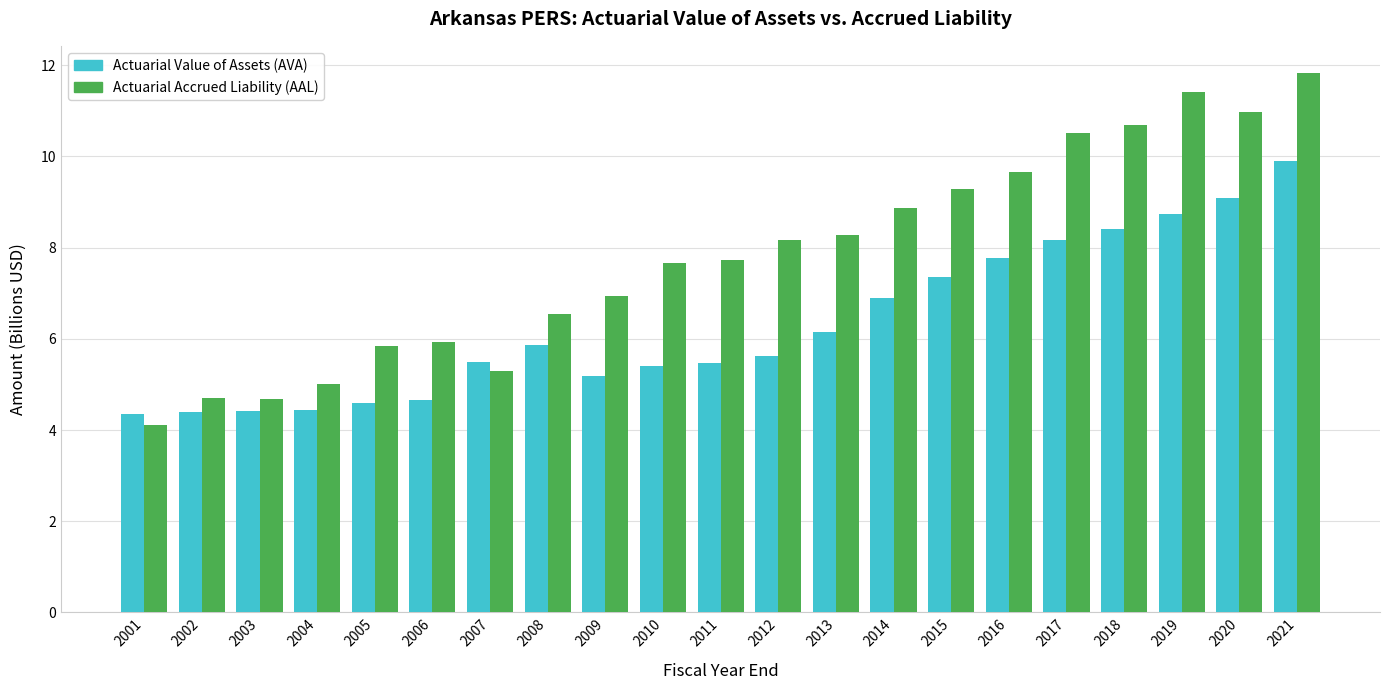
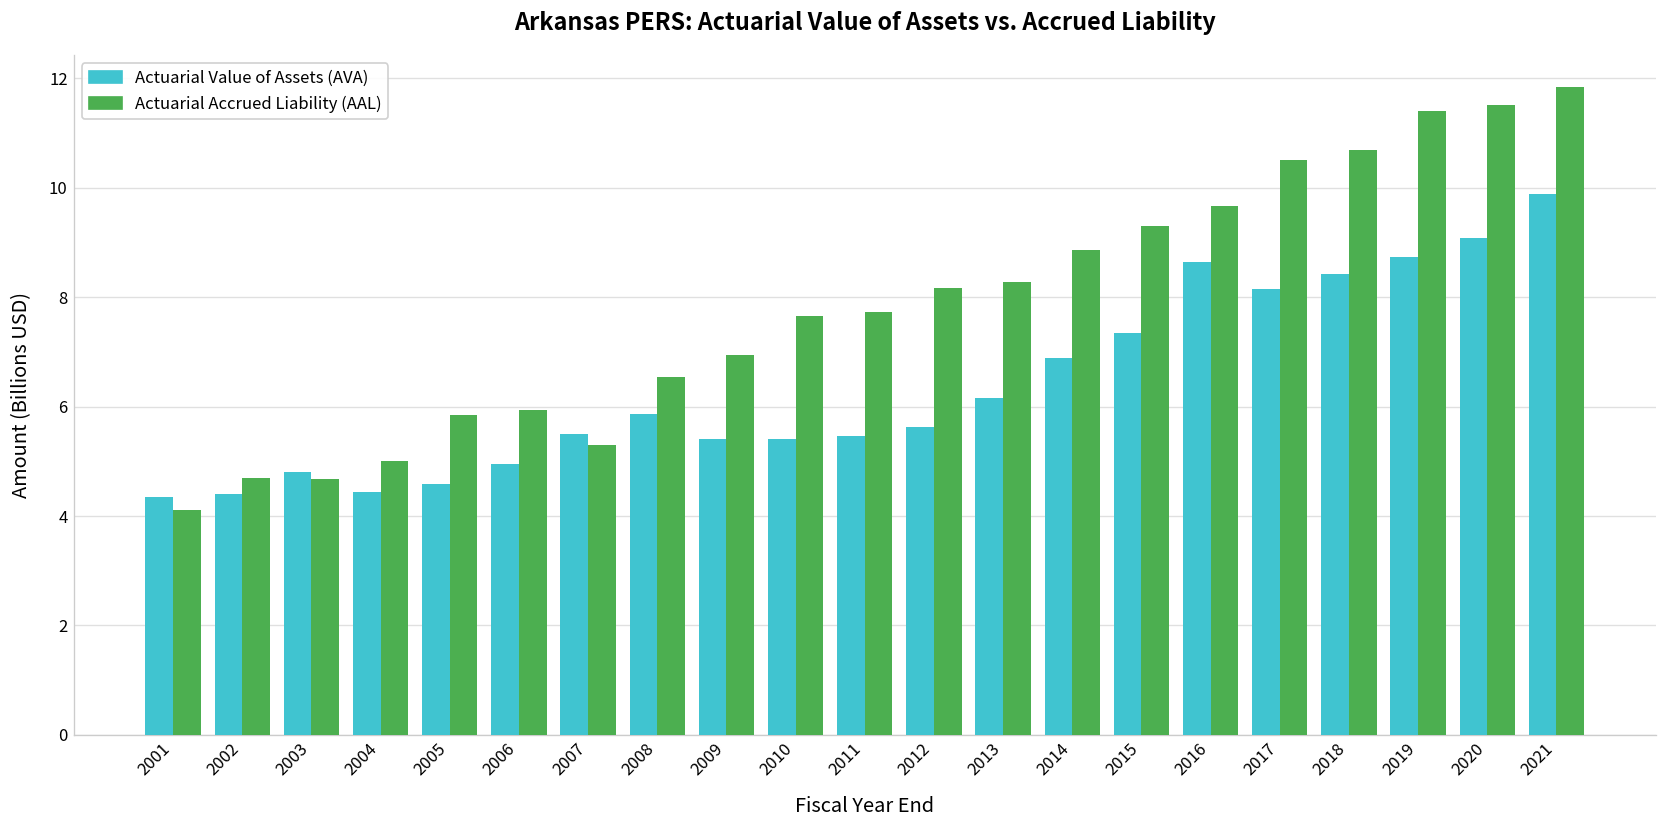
  {
    "Actuarial Value of Assets (AVA)": {
      "2001": 4.3,
      "2002": 4.4,
-     "2003": 4.4,
+     "2003": 4.8,
      "2004": 4.4,
      "2005": 4.6,
-     "2006": 4.7,
+     "2006": 4.9,
      "2007": 5.5,
      "2008": 5.9,
-     "2009": 5.2,
+     "2009": 5.4,
      "2010": 5.4,
      "2011": 5.5,
      "2012": 5.6,
      "2013": 6.2,
      "2014": 6.9,
      "2015": 7.4,
-     "2016": 7.8,
+     "2016": 8.6,
      "2017": 8.2,
      "2018": 8.4,
      "2019": 8.7,
      "2020": 9.1,
      "2021": 9.9
    },
    "Actuarial Accrued Liability (AAL)": {
      "2001": 4.1,
      "2002": 4.7,
      "2003": 4.7,
      "2004": 5.0,
      "2005": 5.9,
      "2006": 5.9,
      "2007": 5.3,
      "2008": 6.5,
      "2009": 6.9,
      "2010": 7.7,
      "2011": 7.7,
      "2012": 8.2,
      "2013": 8.3,
      "2014": 8.9,
      "2015": 9.3,
      "2016": 9.7,
      "2017": 10.5,
      "2018": 10.7,
      "2019": 11.4,
-     "2020": 11.0,
+     "2020": 11.5,
      "2021": 11.8
    }
  }
